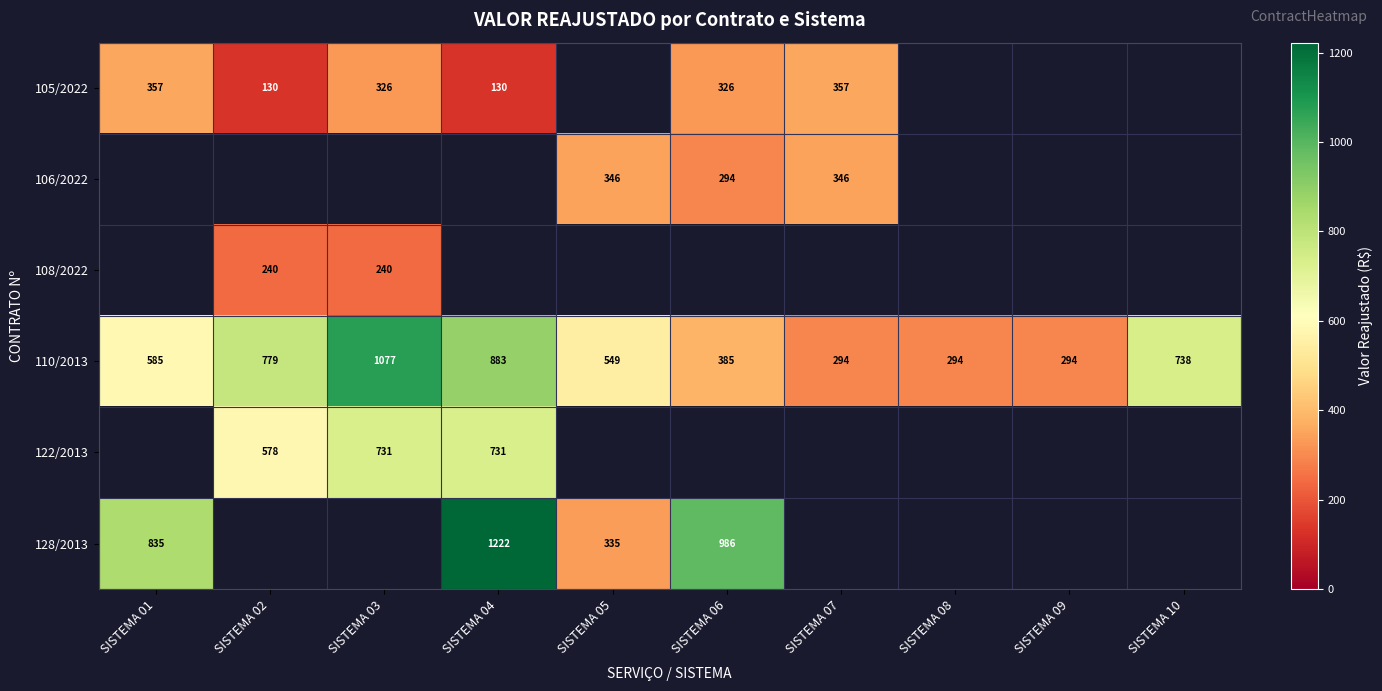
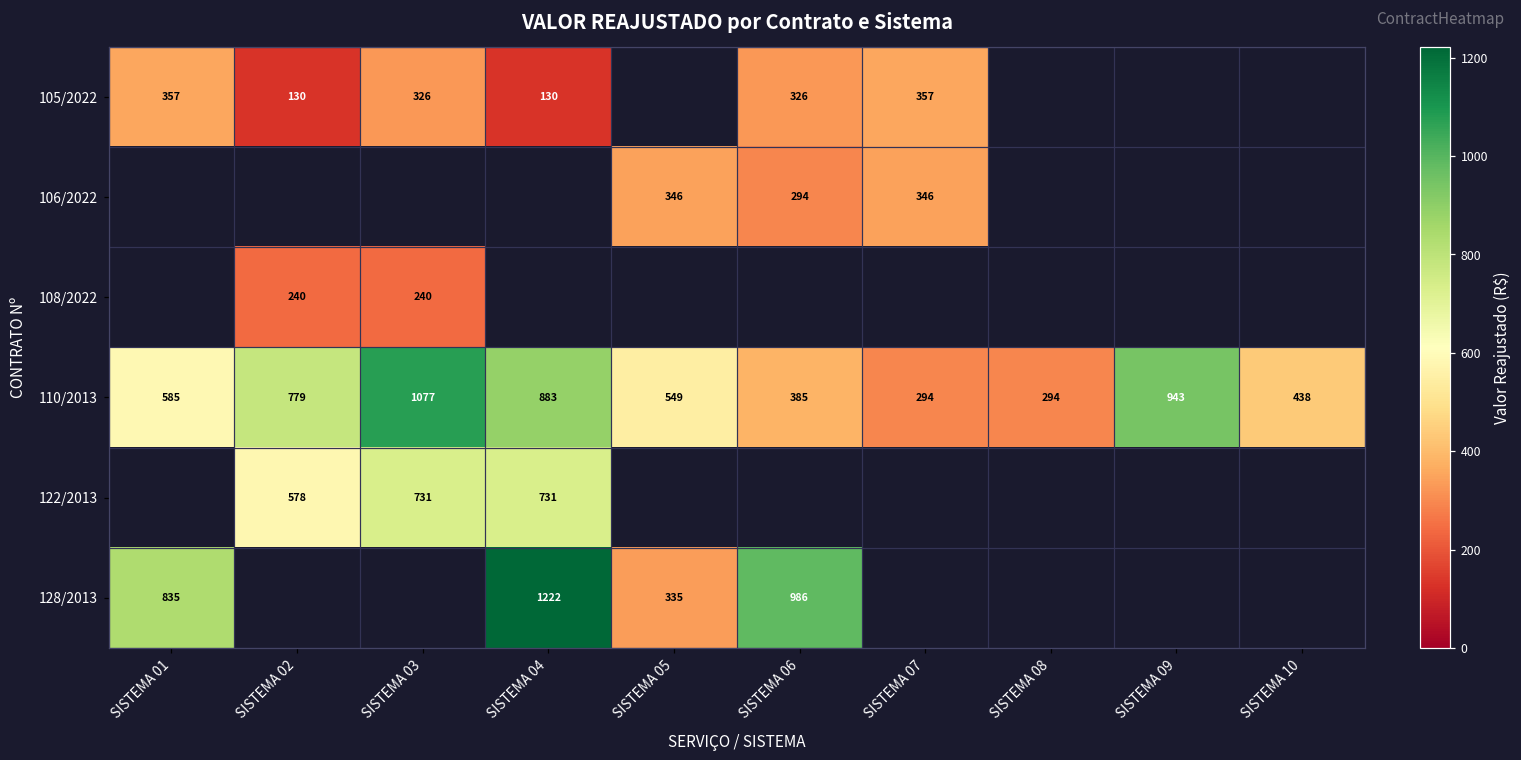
  {
    "105/2022": {
      "SISTEMA 01": 357,
      "SISTEMA 02": 130,
      "SISTEMA 03": 326,
      "SISTEMA 04": 130,
      "SISTEMA 06": 326,
      "SISTEMA 07": 357
    },
    "106/2022": {
      "SISTEMA 05": 346,
      "SISTEMA 06": 294,
      "SISTEMA 07": 346
    },
    "108/2022": {
      "SISTEMA 02": 240,
      "SISTEMA 03": 240
    },
    "110/2013": {
      "SISTEMA 01": 585,
      "SISTEMA 02": 779,
      "SISTEMA 03": 1077,
      "SISTEMA 04": 883,
      "SISTEMA 05": 549,
      "SISTEMA 06": 385,
      "SISTEMA 07": 294,
      "SISTEMA 08": 294,
-     "SISTEMA 09": 294,
-     "SISTEMA 10": 738
+     "SISTEMA 09": 943,
+     "SISTEMA 10": 438
    },
    "122/2013": {
      "SISTEMA 02": 578,
      "SISTEMA 03": 731,
      "SISTEMA 04": 731
    },
    "128/2013": {
      "SISTEMA 01": 835,
      "SISTEMA 04": 1222,
      "SISTEMA 05": 335,
      "SISTEMA 06": 986
    }
  }
